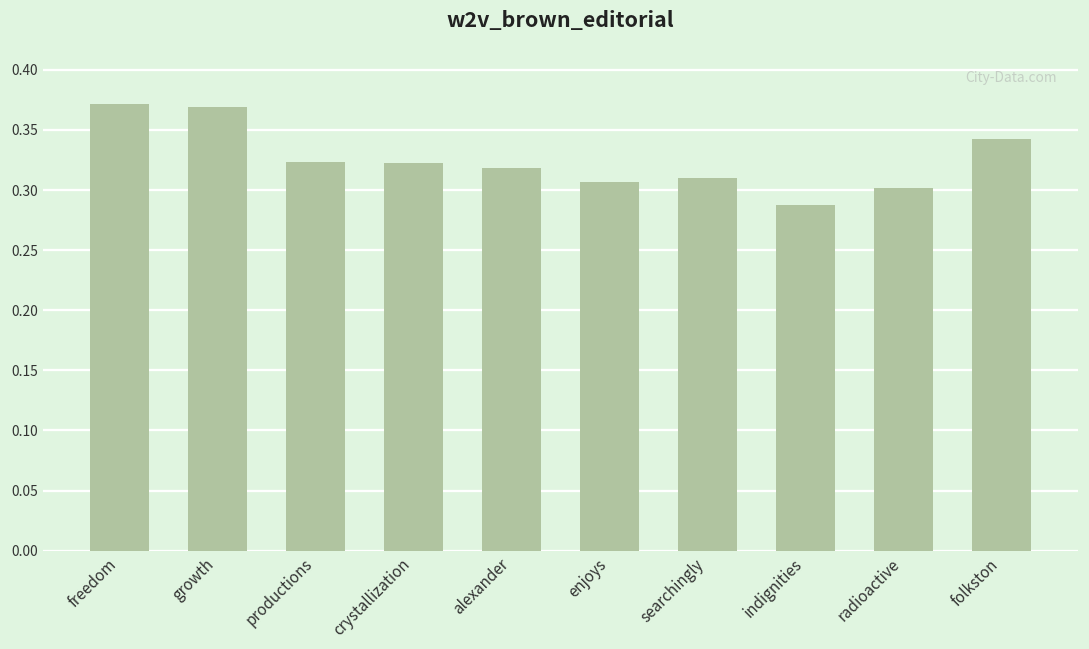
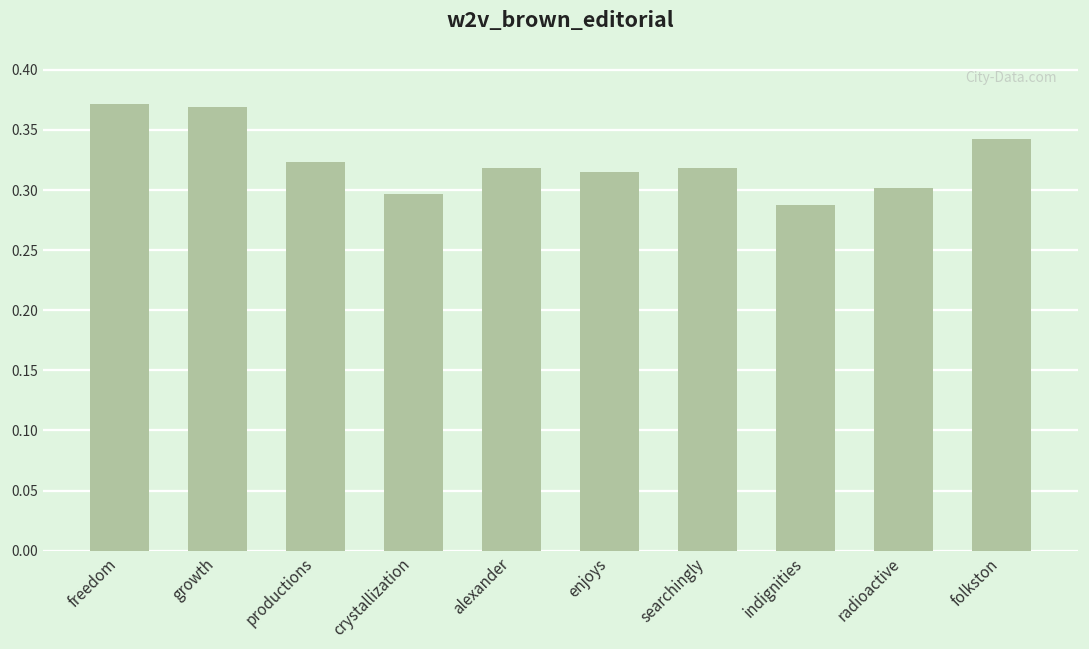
  {
    "freedom": 0.372,
    "growth": 0.369,
    "productions": 0.323,
-   "crystallization": 0.323,
+   "crystallization": 0.297,
    "alexander": 0.319,
-   "enjoys": 0.307,
-   "searchingly": 0.310,
+   "enjoys": 0.315,
+   "searchingly": 0.318,
    "indignities": 0.287,
    "radioactive": 0.301,
    "folkston": 0.343
  }
